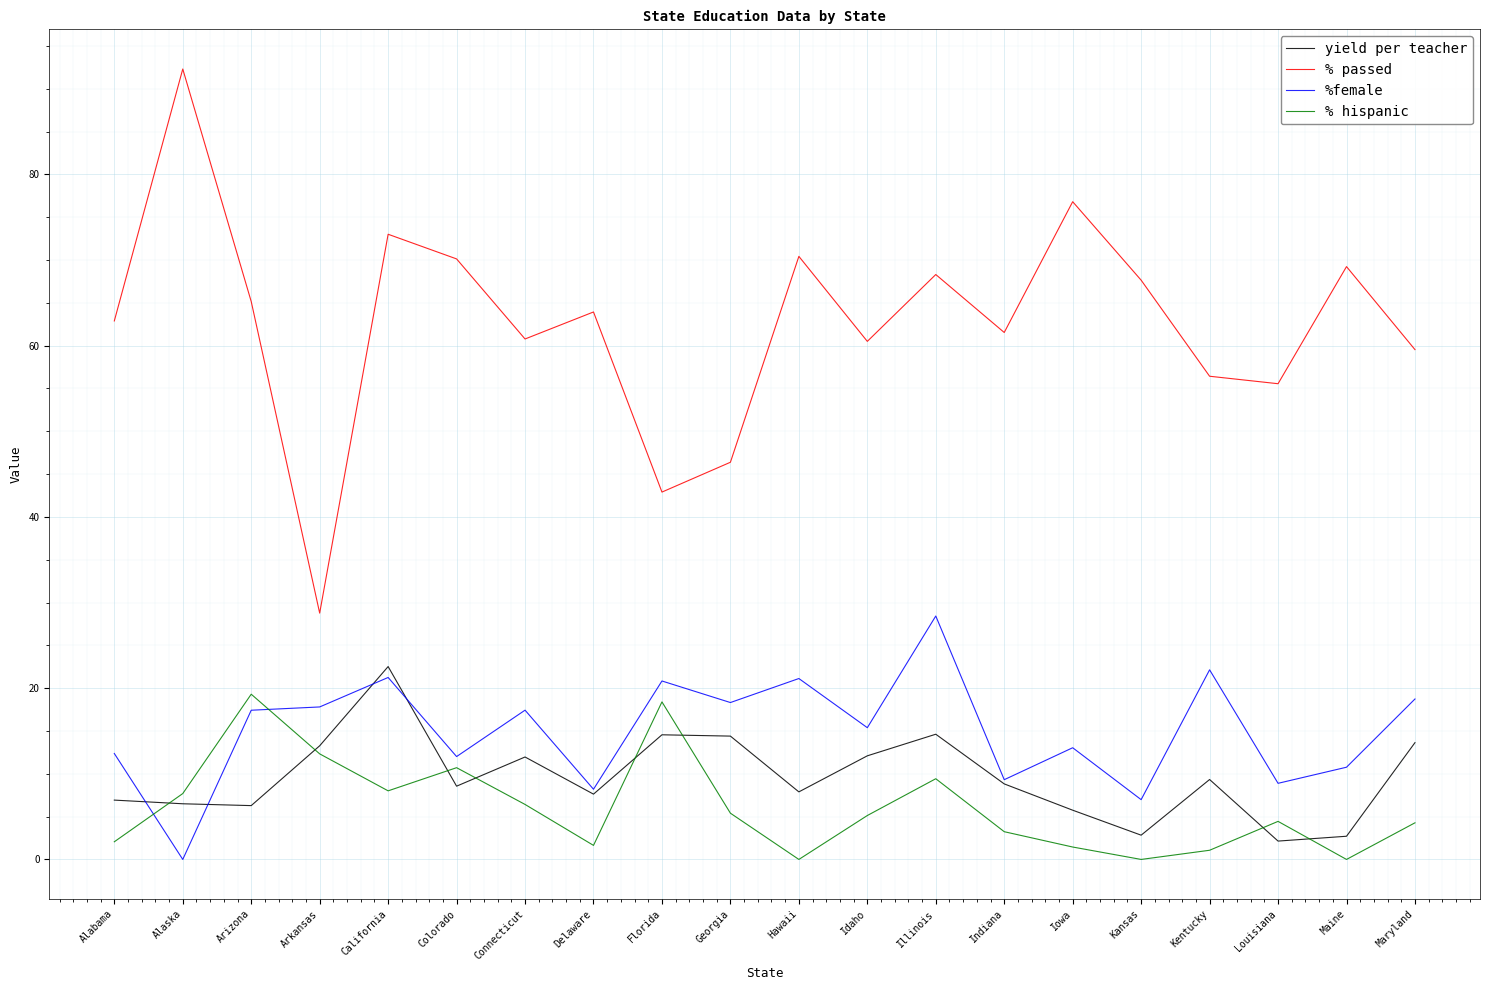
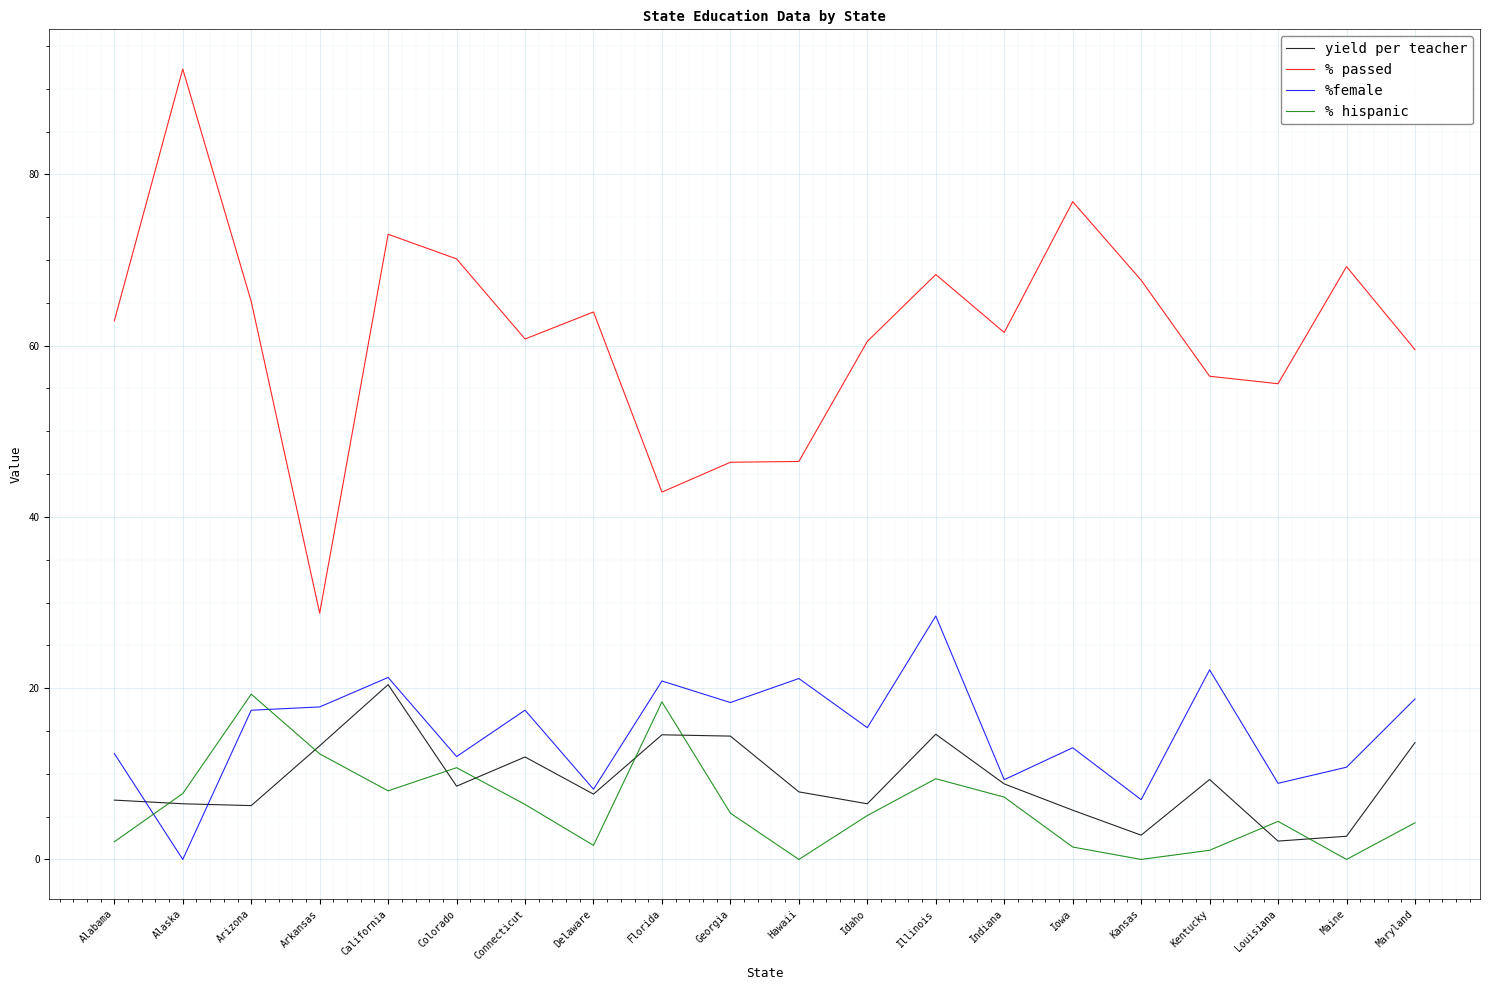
  {
    "yield per teacher": {
      "Alabama": 7,
      "Alaska": 7,
      "Arizona": 6,
      "Arkansas": 13,
-     "California": 23,
+     "California": 20,
      "Colorado": 9,
      "Connecticut": 12,
      "Delaware": 8,
      "Florida": 15,
      "Georgia": 14,
      "Hawaii": 8,
-     "Idaho": 12,
+     "Idaho": 7,
      "Illinois": 15,
      "Indiana": 9,
      "Iowa": 6,
      "Kansas": 3,
      "Kentucky": 9,
      "Louisiana": 2,
      "Maine": 3,
      "Maryland": 14
    },
    "% passed": {
      "Alabama": 63,
      "Alaska": 92,
      "Arizona": 65,
      "Arkansas": 29,
      "California": 73,
      "Colorado": 70,
      "Connecticut": 61,
      "Delaware": 64,
      "Florida": 43,
      "Georgia": 46,
-     "Hawaii": 70,
+     "Hawaii": 46,
      "Idaho": 61,
      "Illinois": 68,
      "Indiana": 62,
      "Iowa": 77,
      "Kansas": 68,
      "Kentucky": 56,
      "Louisiana": 56,
      "Maine": 69,
      "Maryland": 60
    },
    "%female": {
      "Alabama": 12,
      "Alaska": 0,
      "Arizona": 17,
      "Arkansas": 18,
      "California": 21,
      "Colorado": 12,
      "Connecticut": 17,
      "Delaware": 8,
      "Florida": 21,
      "Georgia": 18,
      "Hawaii": 21,
      "Idaho": 15,
      "Illinois": 28,
      "Indiana": 9,
      "Iowa": 13,
      "Kansas": 7,
      "Kentucky": 22,
      "Louisiana": 9,
      "Maine": 11,
      "Maryland": 19
    },
    "% hispanic": {
      "Alabama": 2,
      "Alaska": 8,
      "Arizona": 19,
      "Arkansas": 12,
      "California": 8,
      "Colorado": 11,
      "Connecticut": 6,
      "Delaware": 2,
      "Florida": 18,
      "Georgia": 5,
      "Hawaii": 0,
      "Idaho": 5,
      "Illinois": 9,
-     "Indiana": 3,
+     "Indiana": 7,
      "Iowa": 1,
      "Kansas": 0,
      "Kentucky": 1,
      "Louisiana": 4,
      "Maine": 0,
      "Maryland": 4
    }
  }
